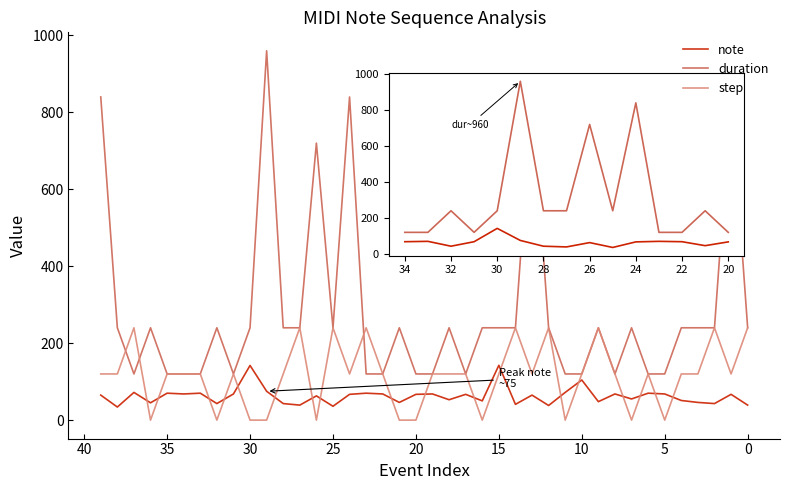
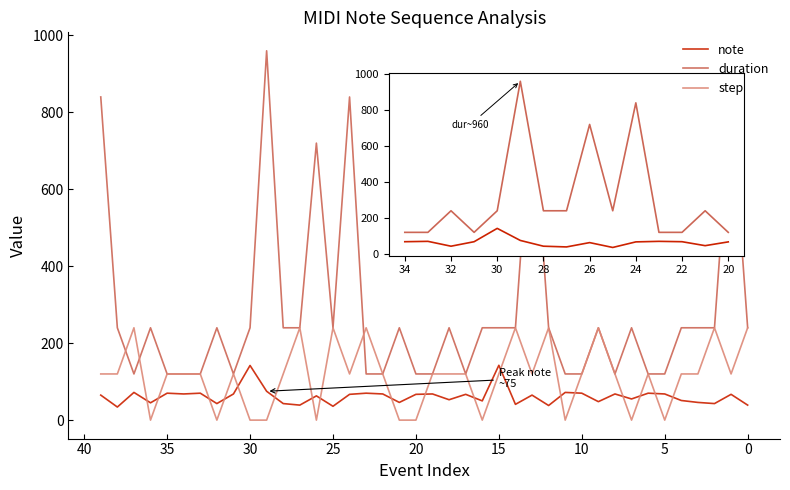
  {
    "note": {
      "35": 70,
      "30": 140,
      "25": 40,
      "20": 70,
      "15": 140,
-     "10": 100,
+     "10": 70,
      "5": 70,
      "0": 40
    }
  }
